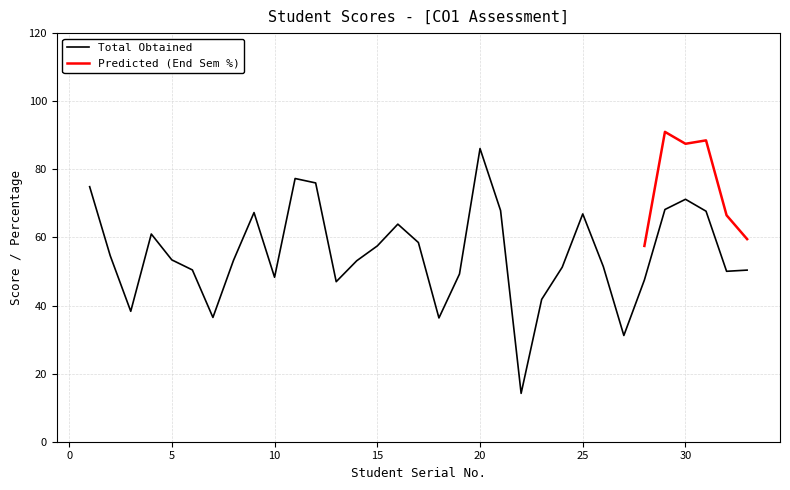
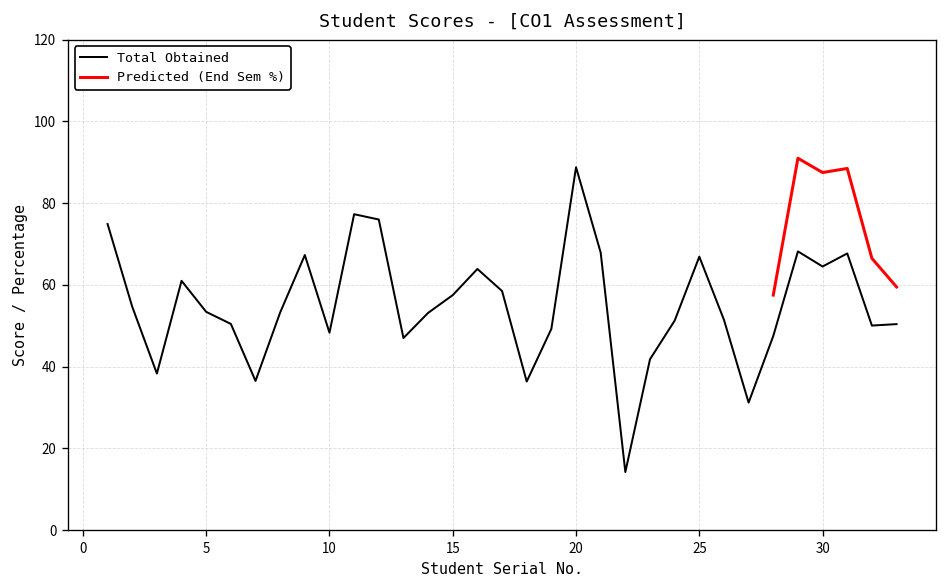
  {
    "Total Obtained": {
      "5": 53,
      "10": 48,
      "15": 58,
-     "20": 86,
+     "20": 89,
      "25": 67,
-     "30": 71
+     "30": 65
    },
    "Predicted (End Sem %)": {
      "30": 88
    }
  }
